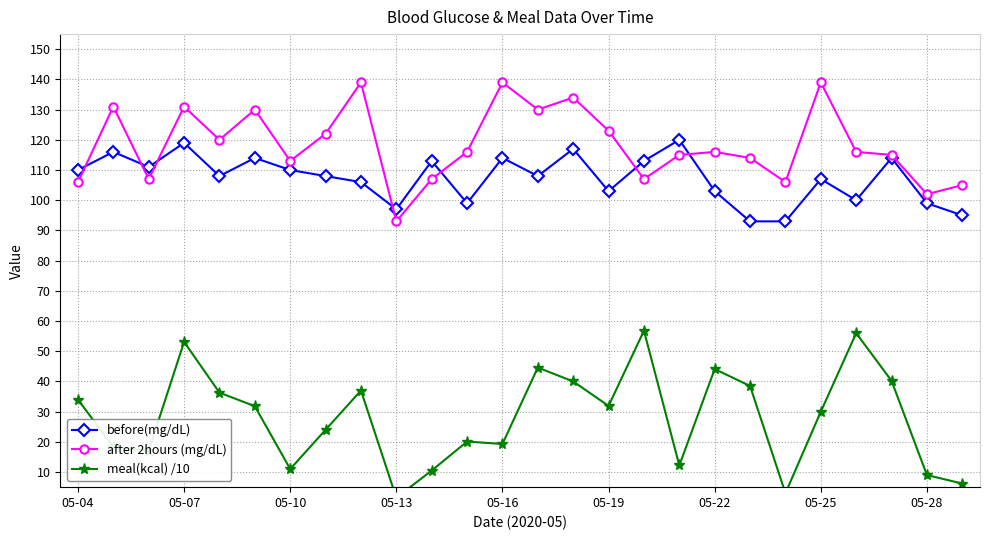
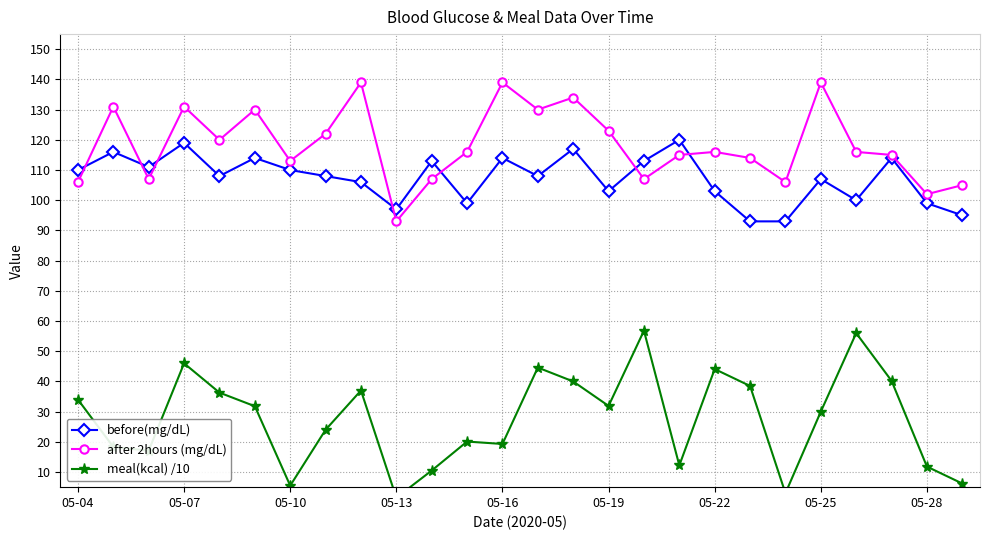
  {
    "before(mg/dL)": {
      "05-04": 110,
      "05-07": 119,
      "05-10": 110,
      "05-13": 97,
      "05-16": 114,
      "05-19": 103,
      "05-22": 103,
      "05-25": 107,
      "05-28": 99
    },
    "after 2hours (mg/dL)": {
      "05-04": 106,
      "05-07": 131,
      "05-10": 113,
      "05-13": 93,
      "05-16": 139,
      "05-19": 123,
      "05-22": 116,
      "05-25": 139,
      "05-28": 102
    },
    "meal(kcal) /10": {
      "05-04": 34,
-     "05-07": 53,
-     "05-10": 11,
+     "05-07": 46,
+     "05-10": 6,
      "05-16": 19,
      "05-19": 32,
      "05-22": 44,
      "05-25": 30,
-     "05-28": 9
+     "05-28": 12
    }
  }
